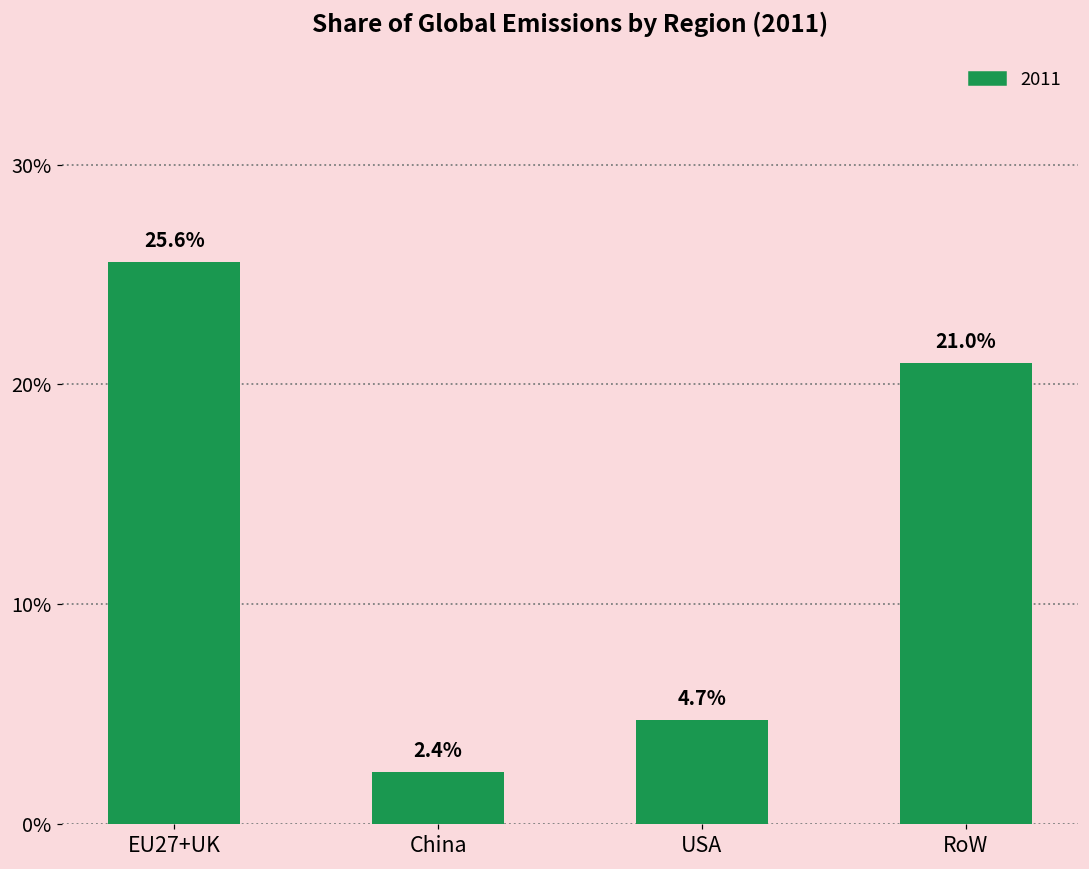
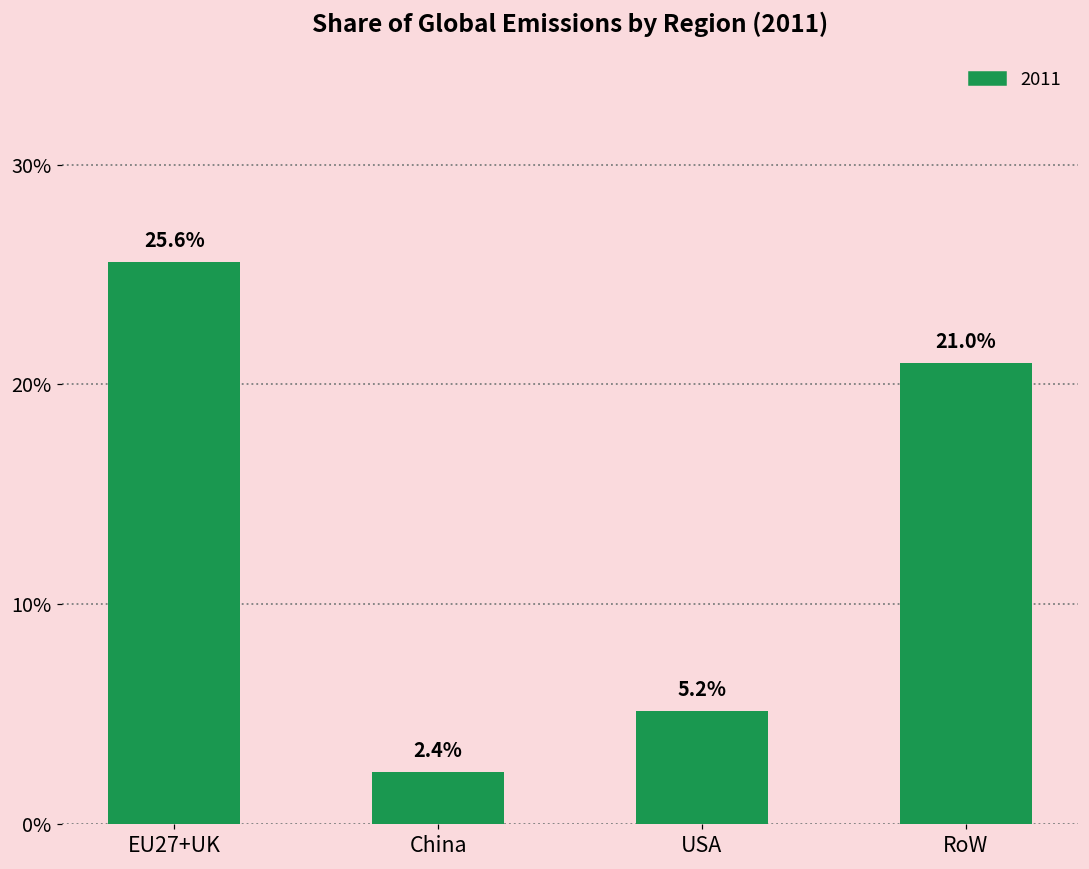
  {
    "EU27+UK": "25.6%",
    "China": "2.4%",
-   "USA": "4.7%",
+   "USA": "5.2%",
    "RoW": "21.0%"
  }
